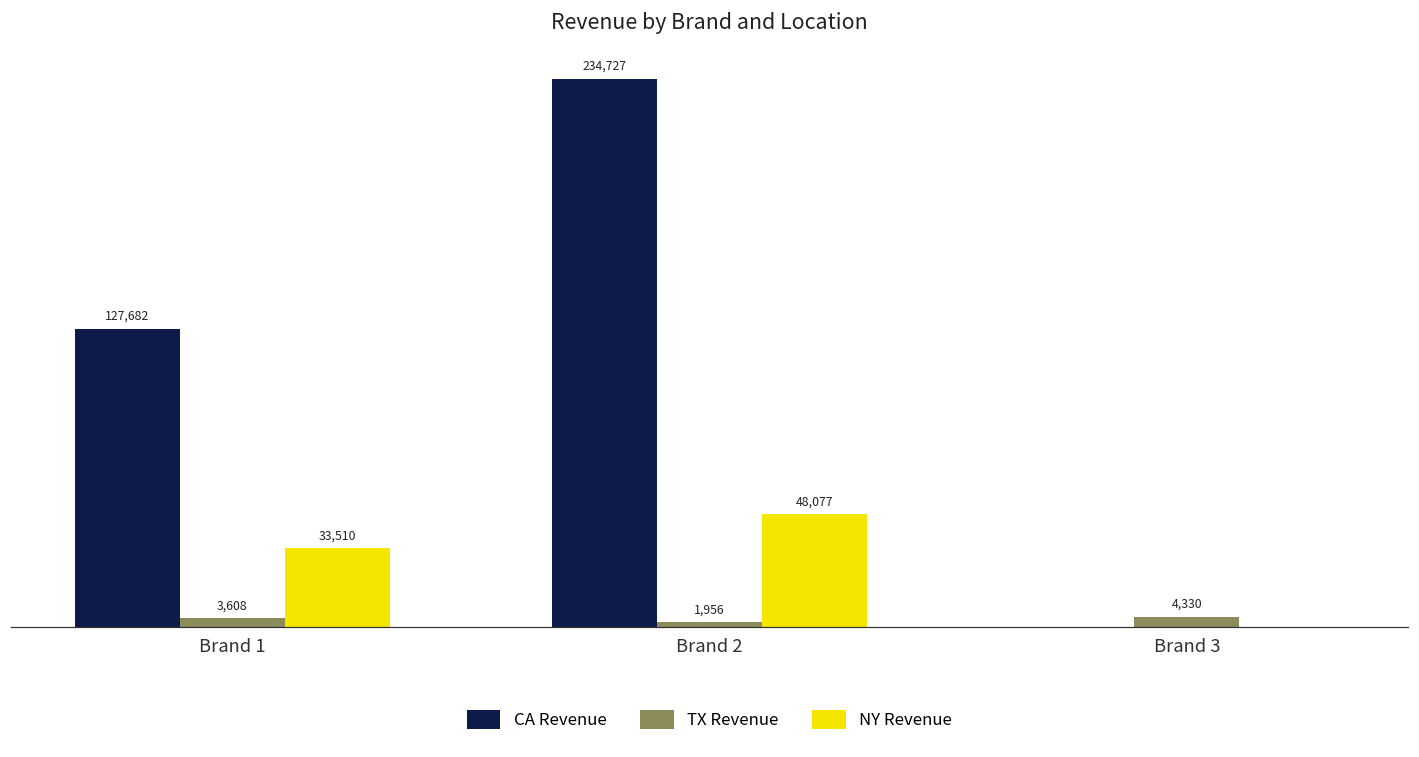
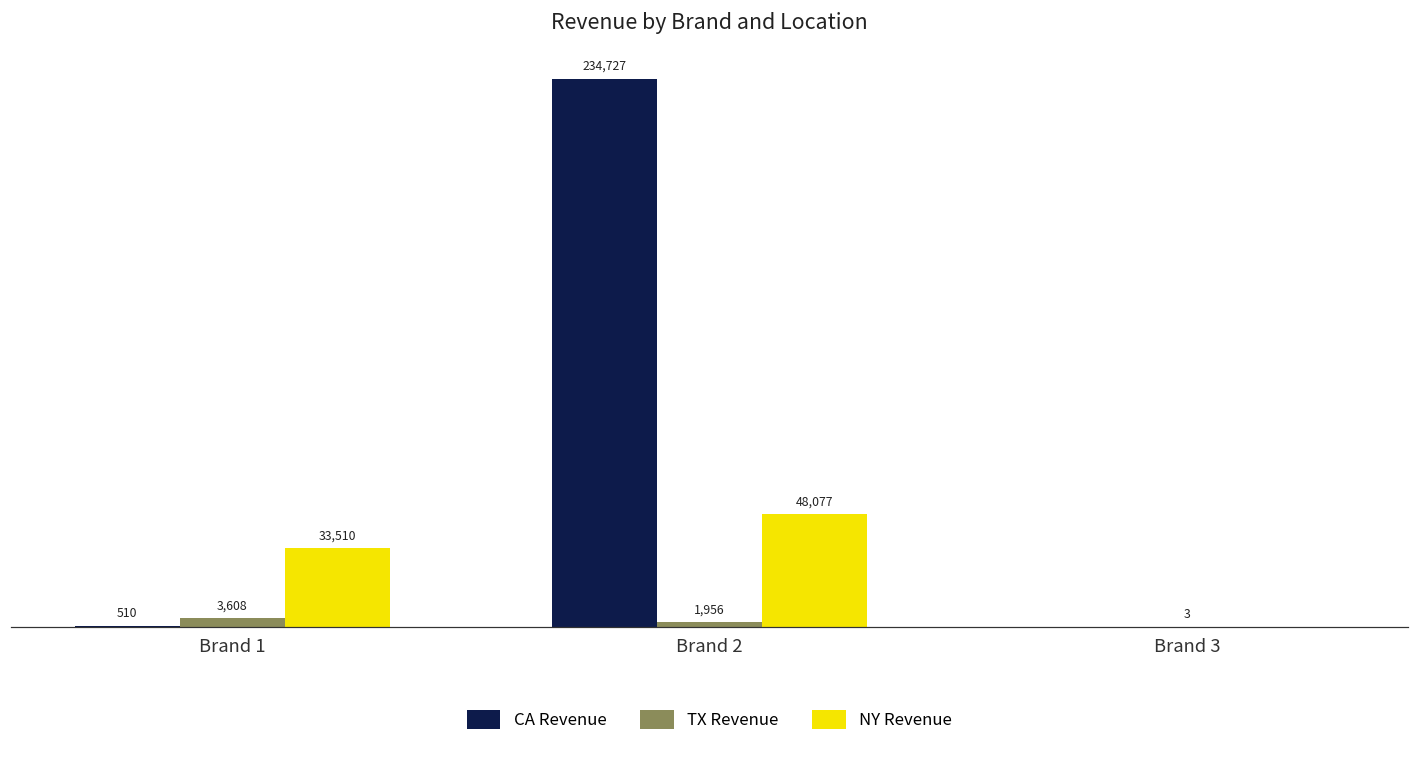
  {
    "CA Revenue": {
-     "Brand 1": "127,682",
+     "Brand 1": "510",
      "Brand 2": "234,727"
    },
    "TX Revenue": {
      "Brand 1": "3,608",
      "Brand 2": "1,956",
-     "Brand 3": "4,330"
+     "Brand 3": "3"
    },
    "NY Revenue": {
      "Brand 1": "33,510",
      "Brand 2": "48,077"
    }
  }
